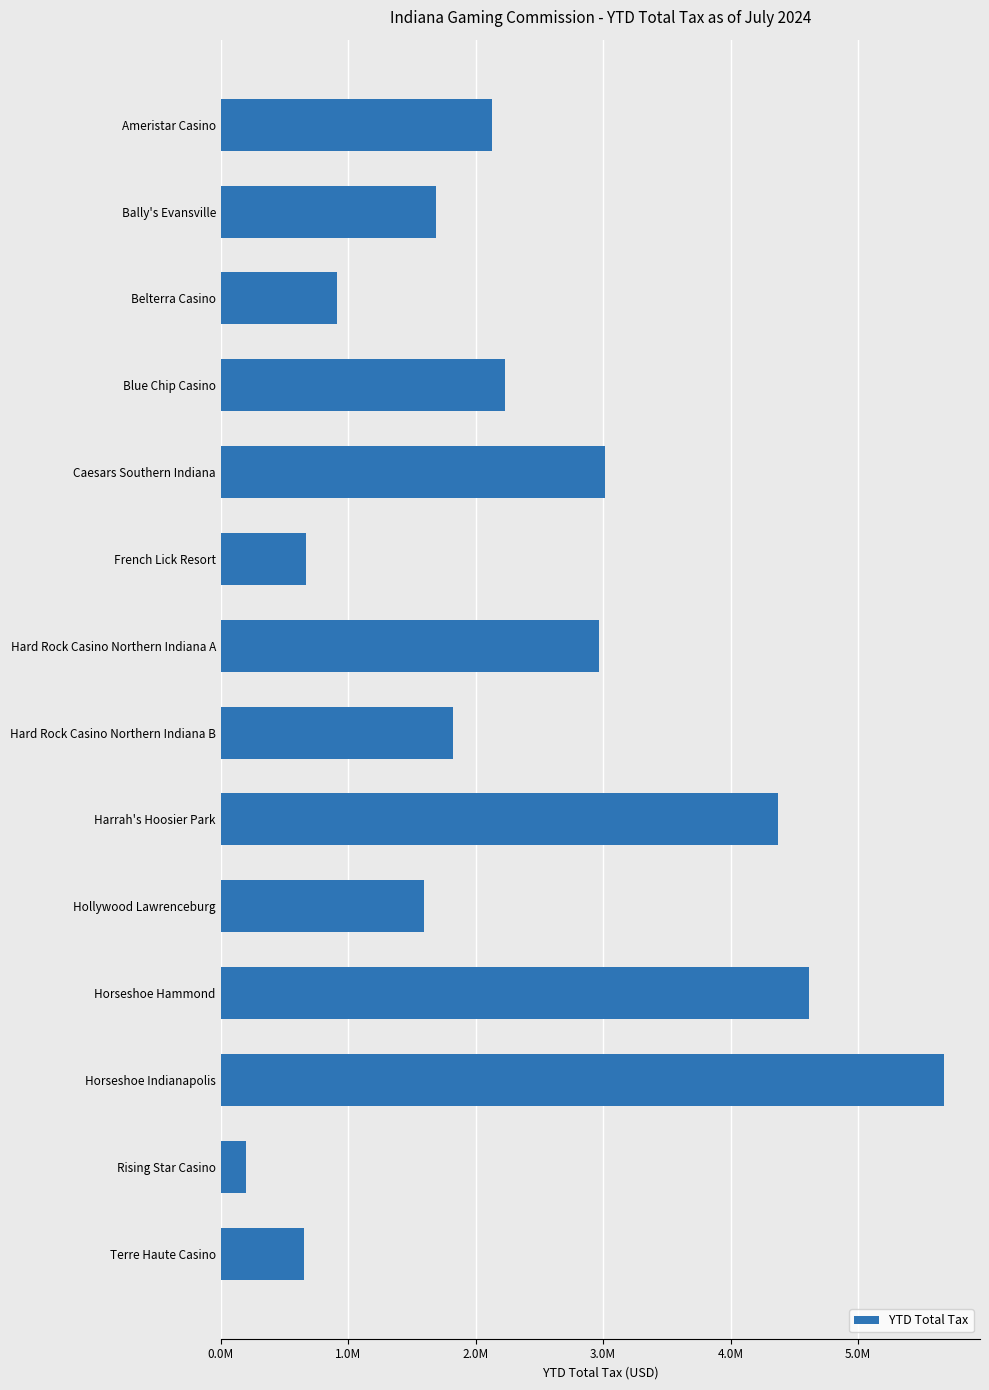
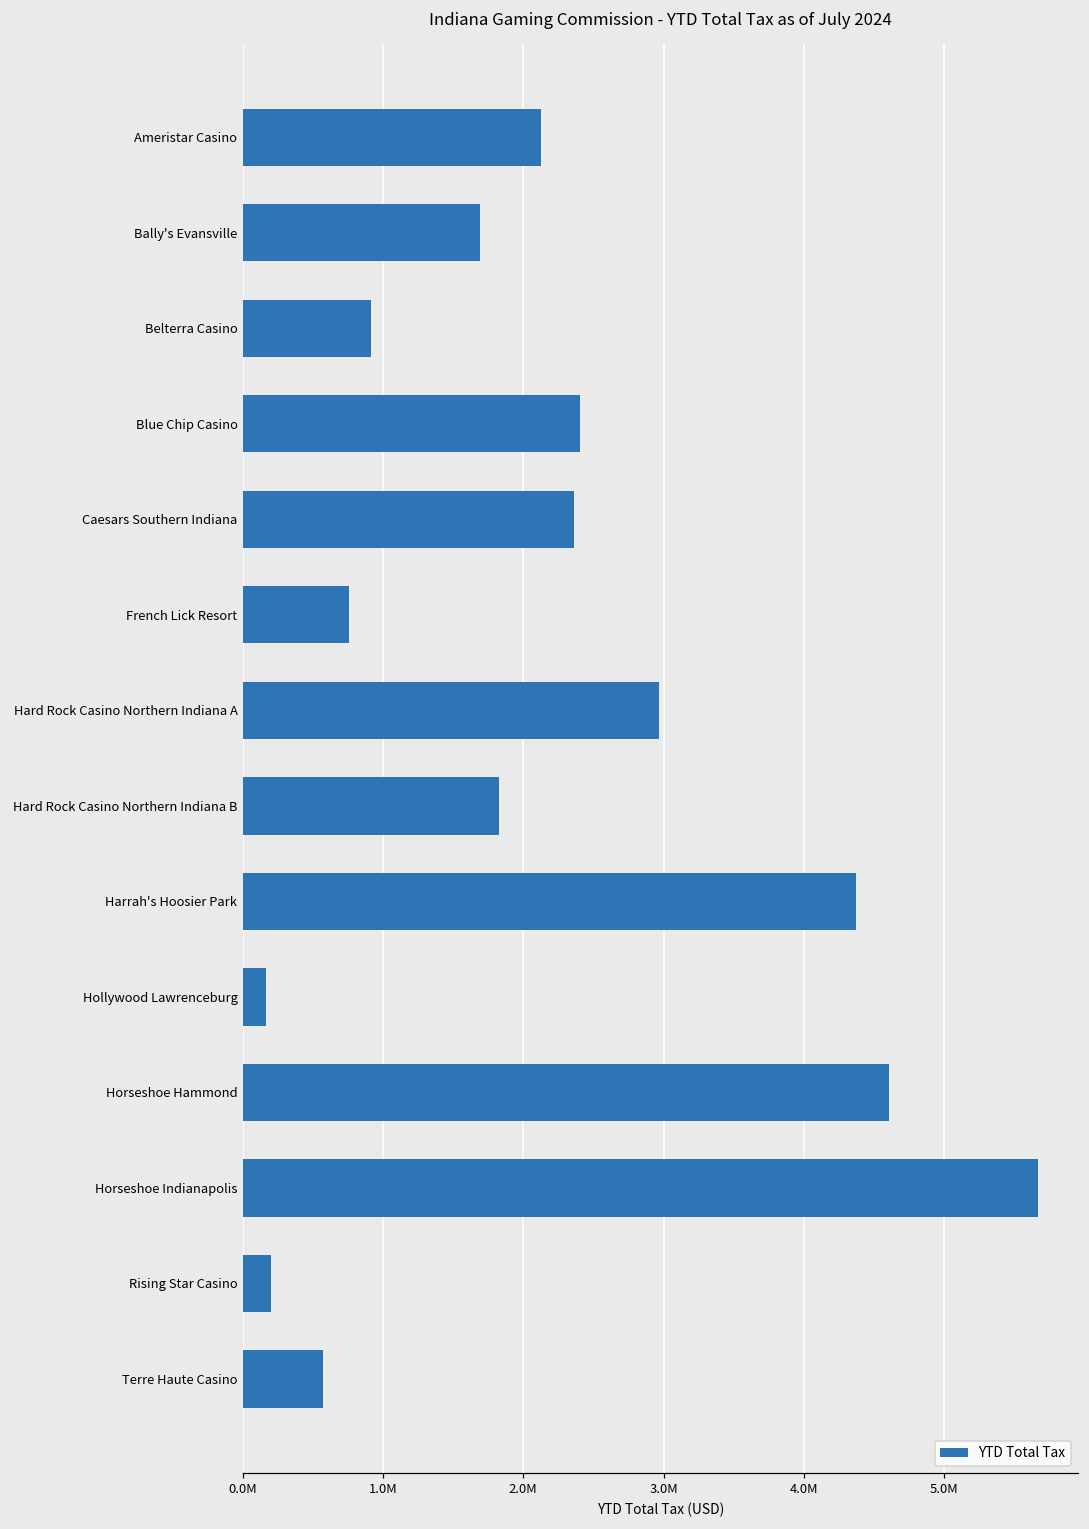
  {
    "Ameristar Casino": 2130000,
    "Bally's Evansville": 1690000,
    "Belterra Casino": 910000,
-   "Blue Chip Casino": 2230000,
-   "Caesars Southern Indiana": 3010000,
-   "French Lick Resort": 670000,
+   "Blue Chip Casino": 2400000,
+   "Caesars Southern Indiana": 2360000,
+   "French Lick Resort": 760000,
    "Hard Rock Casino Northern Indiana A": 2970000,
    "Hard Rock Casino Northern Indiana B": 1830000,
    "Harrah's Hoosier Park": 4370000,
-   "Hollywood Lawrenceburg": 1590000,
+   "Hollywood Lawrenceburg": 160000,
    "Horseshoe Hammond": 4610000,
    "Horseshoe Indianapolis": 5670000,
    "Rising Star Casino": 200000,
-   "Terre Haute Casino": 660000
+   "Terre Haute Casino": 570000
  }
